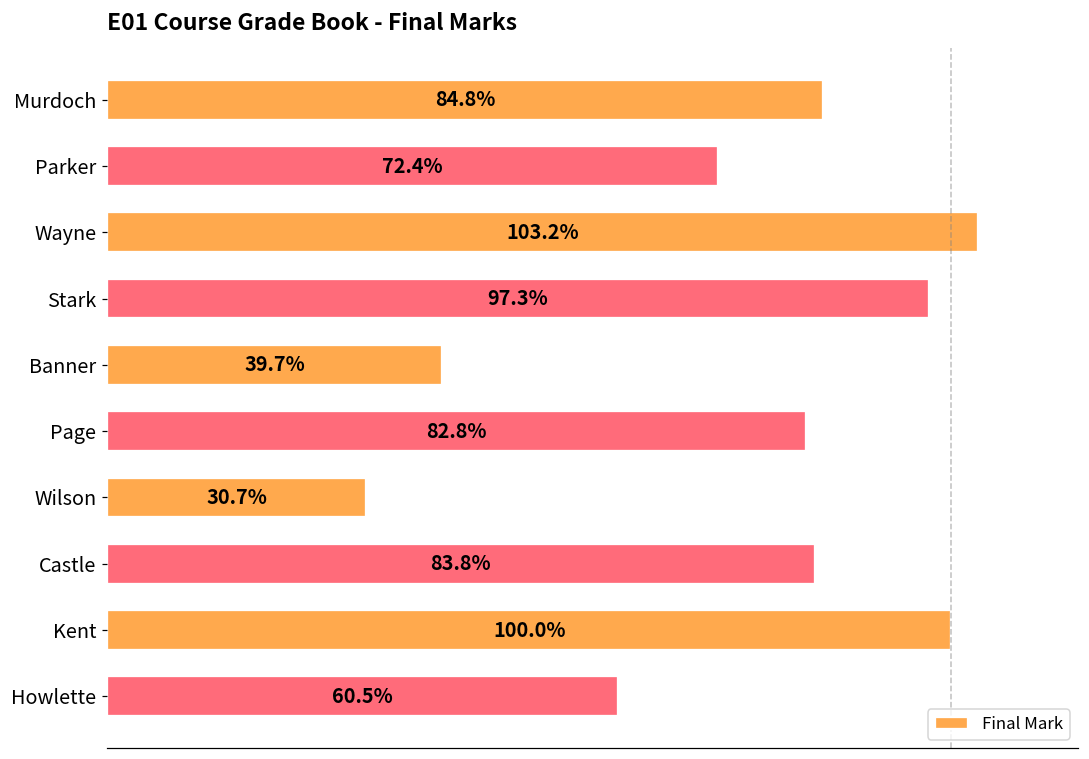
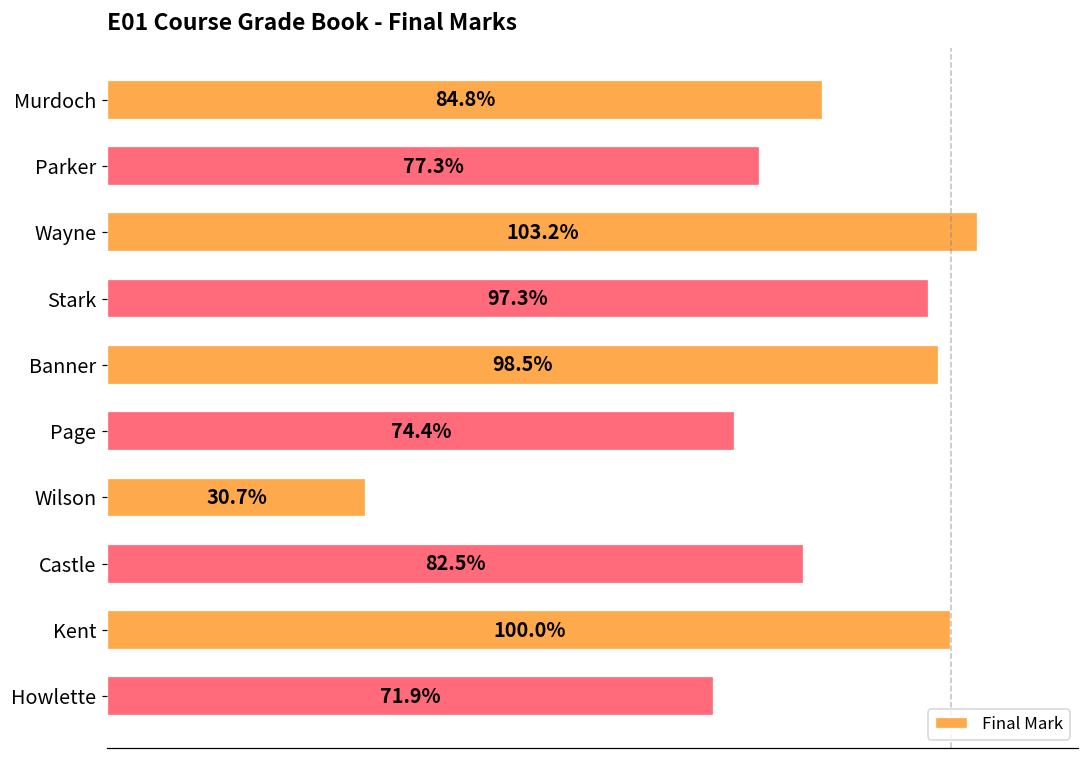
  {
    "Murdoch": "84.8%",
-   "Parker": "72.4%",
+   "Parker": "77.3%",
    "Wayne": "103.2%",
    "Stark": "97.3%",
-   "Banner": "39.7%",
-   "Page": "82.8%",
+   "Banner": "98.5%",
+   "Page": "74.4%",
    "Wilson": "30.7%",
-   "Castle": "83.8%",
+   "Castle": "82.5%",
    "Kent": "100.0%",
-   "Howlette": "60.5%"
+   "Howlette": "71.9%"
  }
